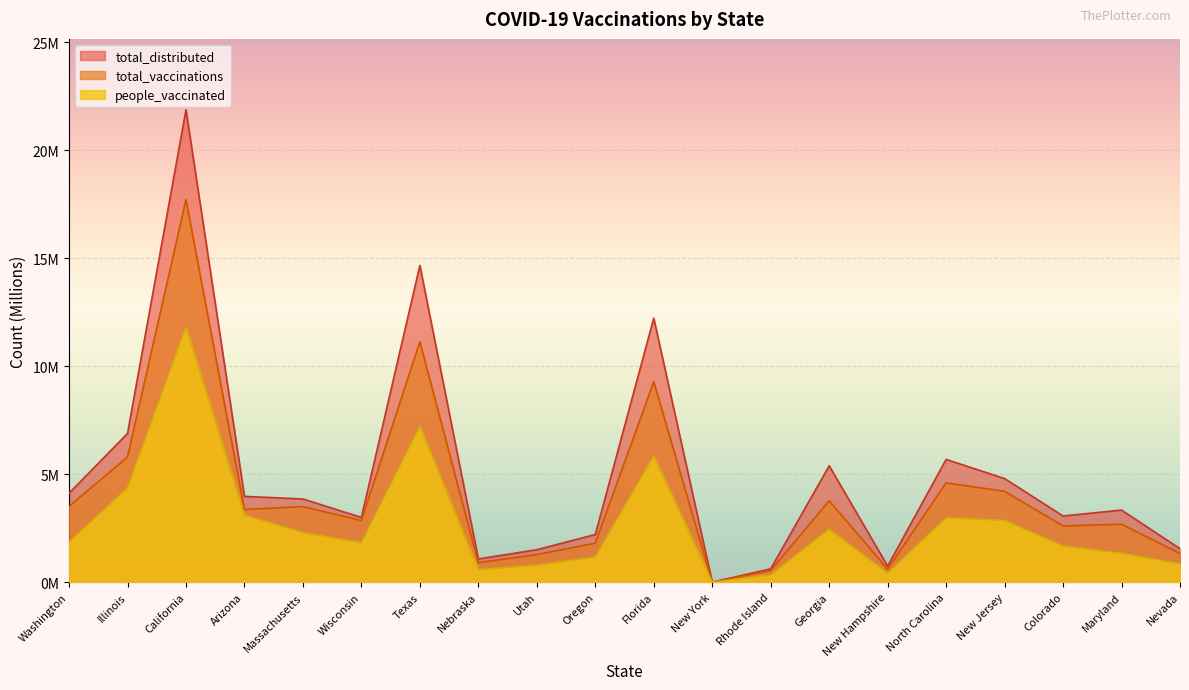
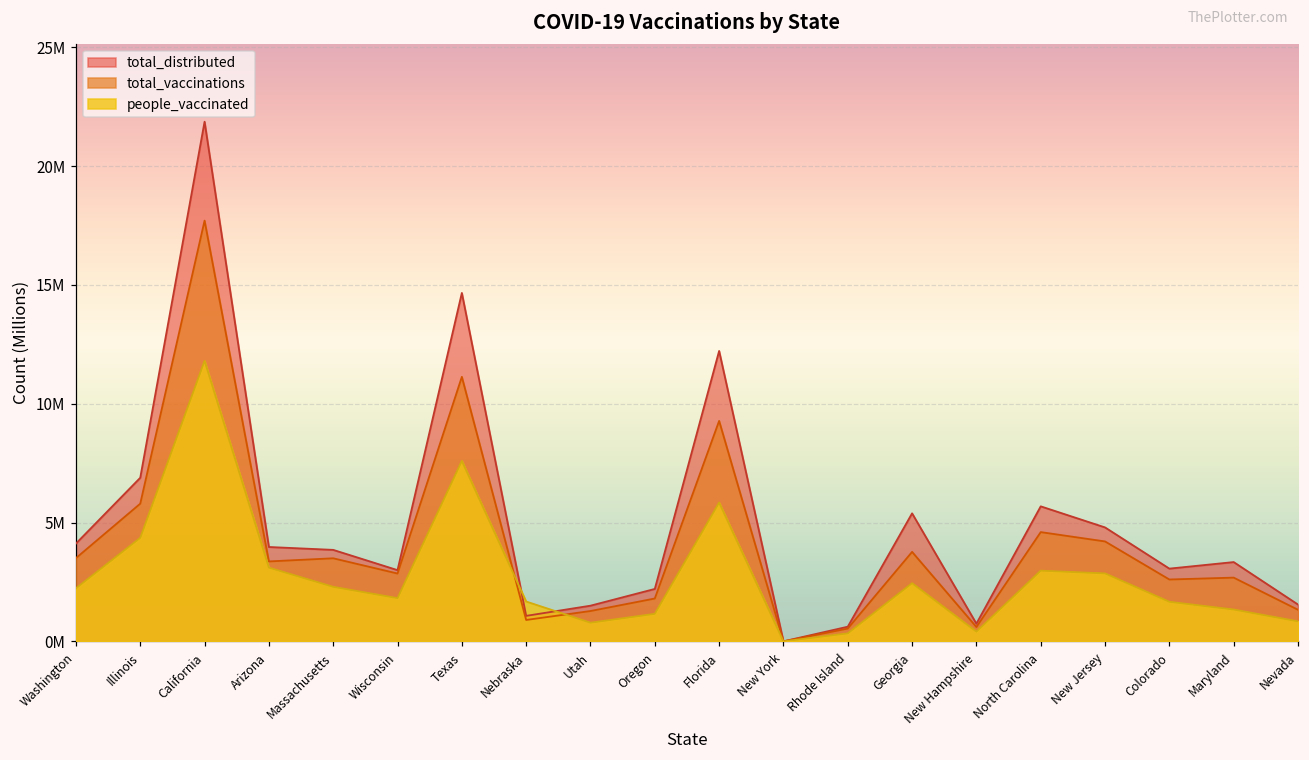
  {
    "people_vaccinated": {
-     "Washington": 1900000,
+     "Washington": 2200000,
      "Illinois": 4400000,
      "California": 11800000,
      "Arizona": 3100000,
      "Massachusetts": 2300000,
      "Wisconsin": 1800000,
-     "Texas": 7200000,
-     "Nebraska": 600000,
+     "Texas": 7600000,
+     "Nebraska": 1700000,
      "Utah": 800000,
      "Oregon": 1200000,
      "Florida": 5800000,
      "Rhode Island": 300000,
      "Georgia": 2400000,
      "New Hampshire": 400000,
      "North Carolina": 3000000,
      "New Jersey": 2900000,
      "Colorado": 1700000,
      "Maryland": 1300000,
      "Nevada": 800000
    }
  }
